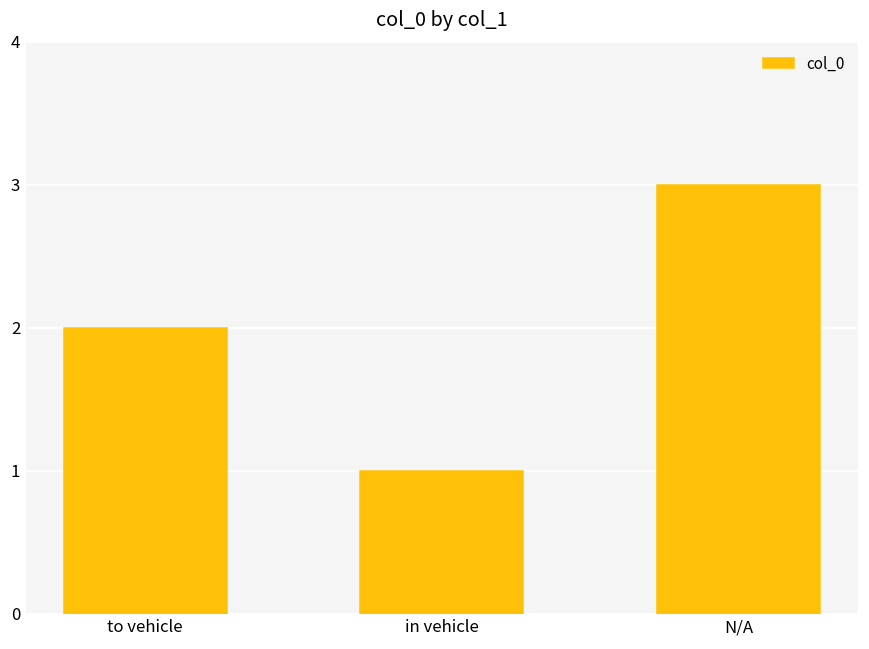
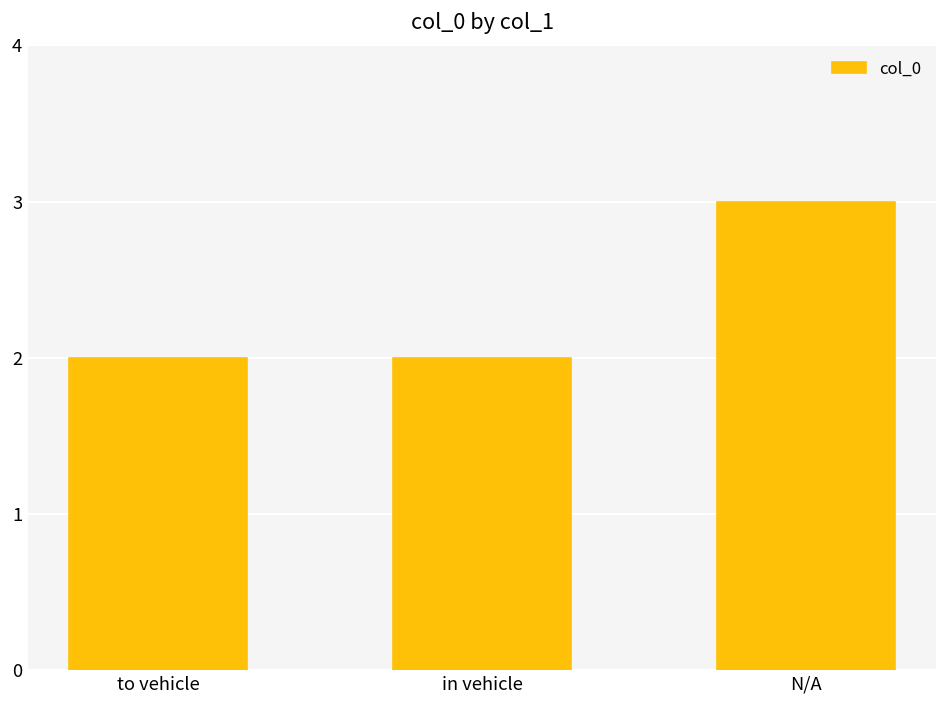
  {
    "to vehicle": 2,
-   "in vehicle": 1,
+   "in vehicle": 2,
    "N/A": 3
  }
